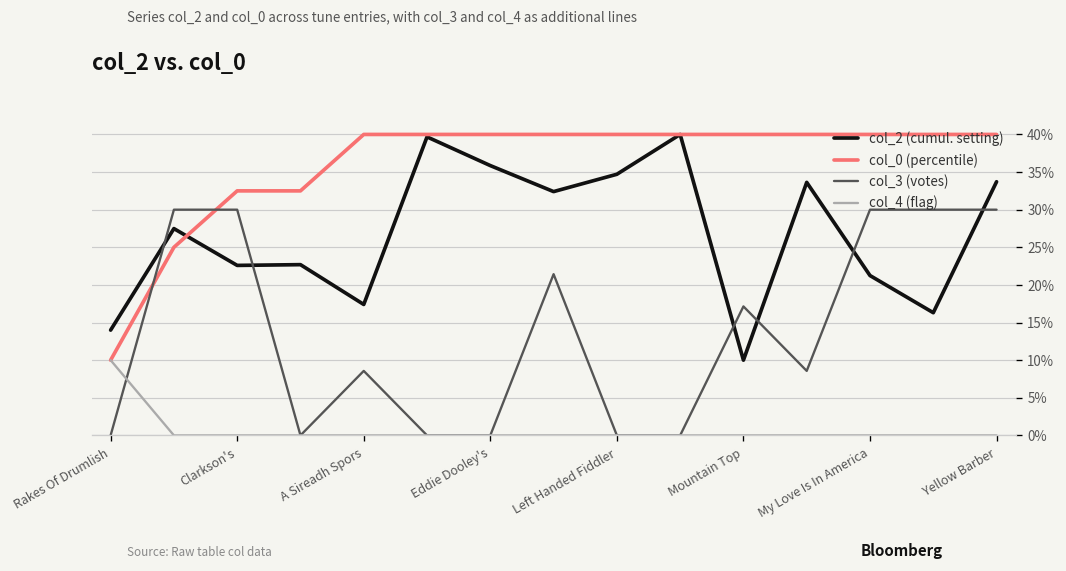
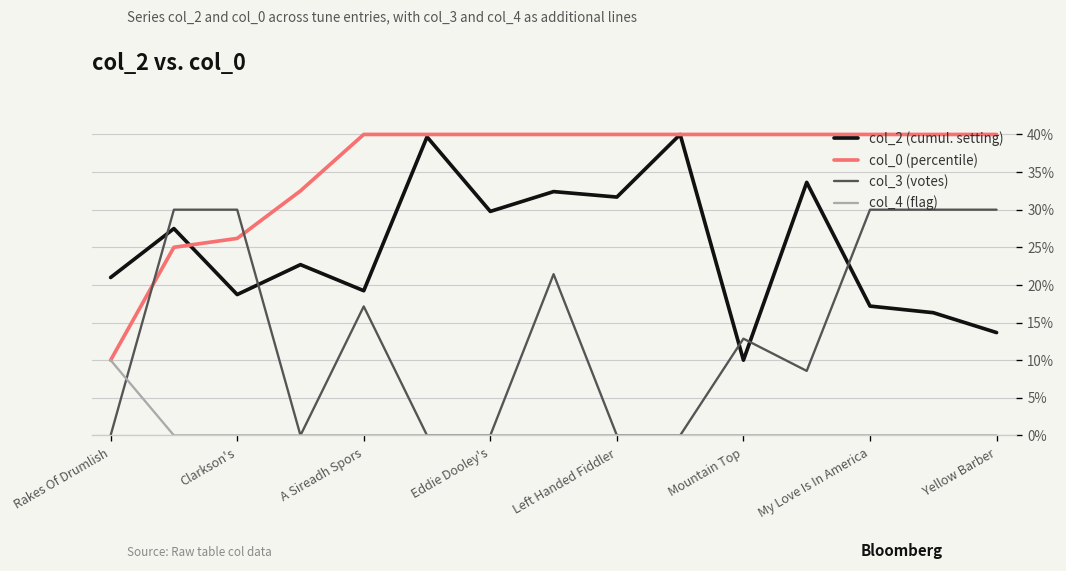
  {
    "col_2 (cumul. setting)": {
-     "Rakes Of Drumlish": "14%",
-     "Clarkson's": "23%",
-     "A Sireadh Spors": "17%",
-     "Eddie Dooley's": "36%",
-     "Left Handed Fiddler": "35%",
+     "Rakes Of Drumlish": "21%",
+     "Clarkson's": "19%",
+     "A Sireadh Spors": "19%",
+     "Eddie Dooley's": "30%",
+     "Left Handed Fiddler": "32%",
      "Mountain Top": "10%",
-     "My Love Is In America": "21%",
-     "Yellow Barber": "34%"
+     "My Love Is In America": "17%",
+     "Yellow Barber": "14%"
    },
    "col_0 (percentile)": {
-     "Clarkson's": "33%",
+     "Clarkson's": "26%",
      "A Sireadh Spors": "40%",
      "Eddie Dooley's": "40%",
      "Left Handed Fiddler": "40%",
      "Mountain Top": "40%",
      "My Love Is In America": "40%",
      "Yellow Barber": "40%"
    },
    "col_3 (votes)": {
      "Rakes Of Drumlish": "0%",
      "Clarkson's": "30%",
-     "A Sireadh Spors": "9%",
-     "Mountain Top": "17%",
+     "A Sireadh Spors": "17%",
+     "Mountain Top": "13%",
      "My Love Is In America": "30%",
      "Yellow Barber": "30%"
    },
    "col_4 (flag)": {
      "Clarkson's": "0%",
      "A Sireadh Spors": "0%",
      "Mountain Top": "0%",
      "My Love Is In America": "0%",
      "Yellow Barber": "0%"
    }
  }
